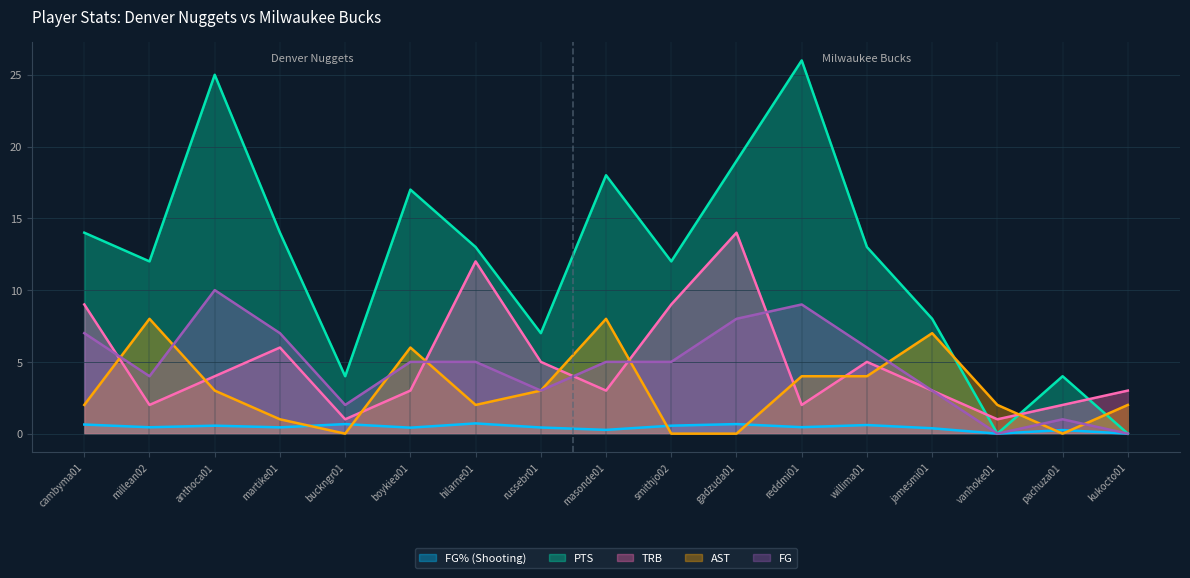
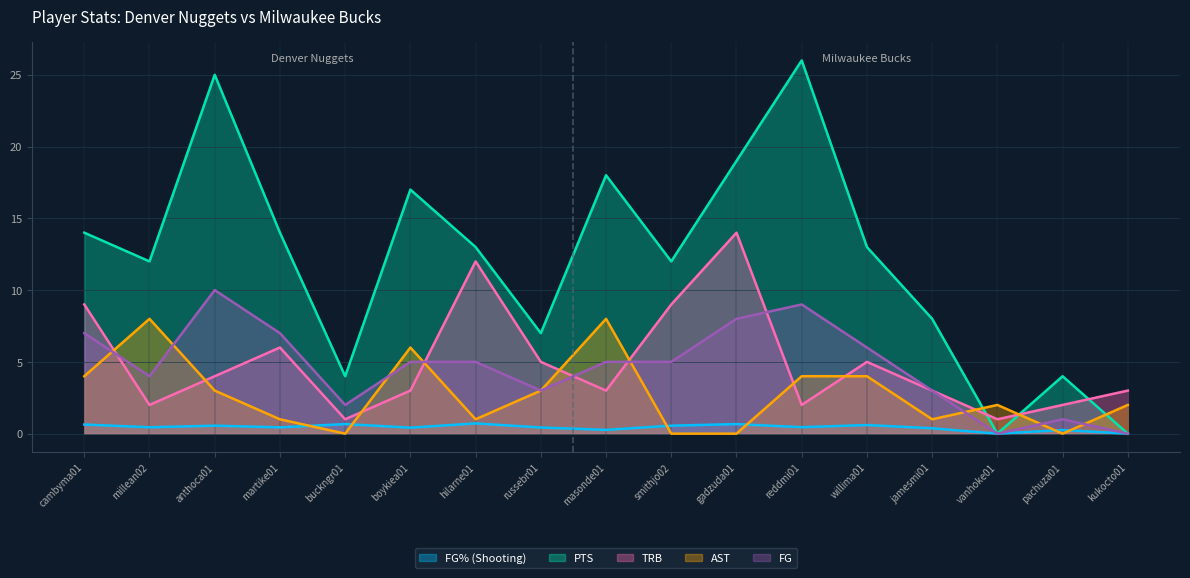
  {
    "AST": {
-     "cambyma01": 2,
+     "cambyma01": 4,
      "millean02": 8,
      "anthoca01": 3,
      "martike01": 1,
      "buckngr01": 0,
      "boykiea01": 6,
-     "hilarne01": 2,
+     "hilarne01": 1,
      "masonde01": 8,
      "smithjo02": 0,
      "gadzuda01": 0,
      "reddmi01": 4,
      "willima01": 4,
-     "jamesmi01": 7,
+     "jamesmi01": 1,
      "vanhoke01": 2,
      "pachuza01": 0,
      "kukocto01": 2
    }
  }
